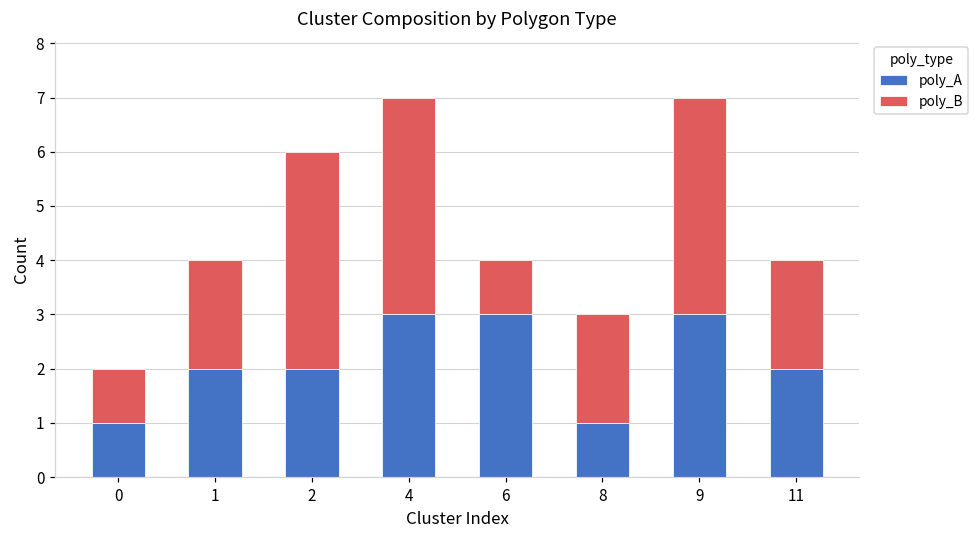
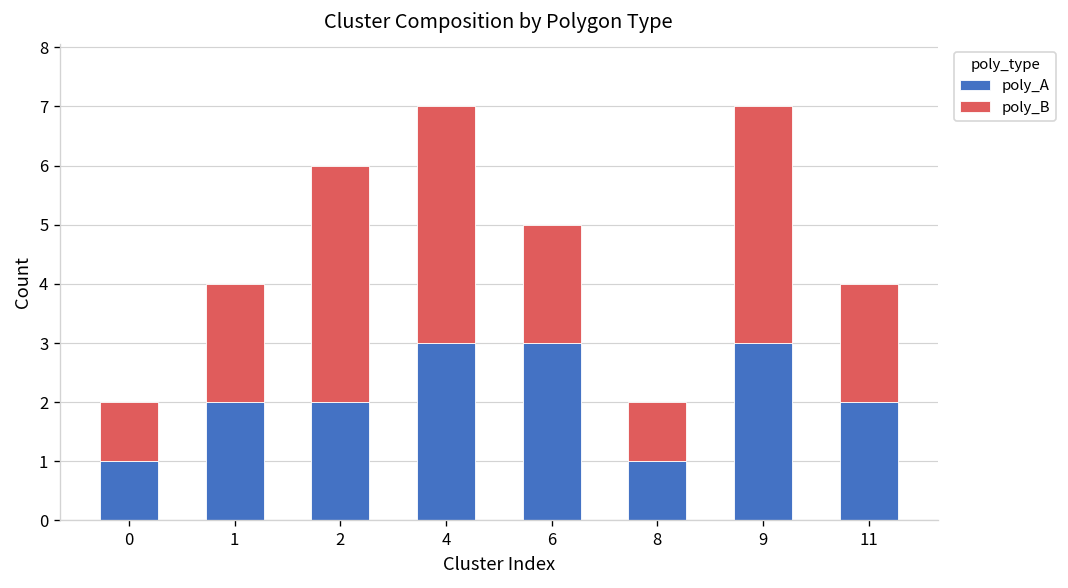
  {
    "poly_A": {
      "0": 1,
      "1": 2,
      "2": 2,
      "4": 3,
      "6": 3,
      "8": 1,
      "9": 3,
      "11": 2
    },
    "poly_B": {
-     "6": 1,
-     "8": 2
+     "6": 2,
+     "8": 1
    }
  }
